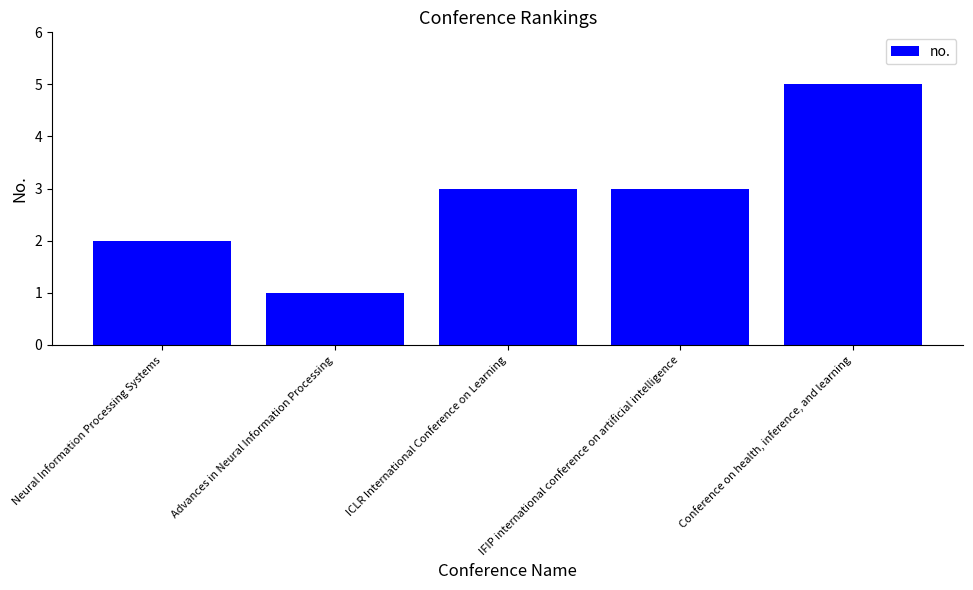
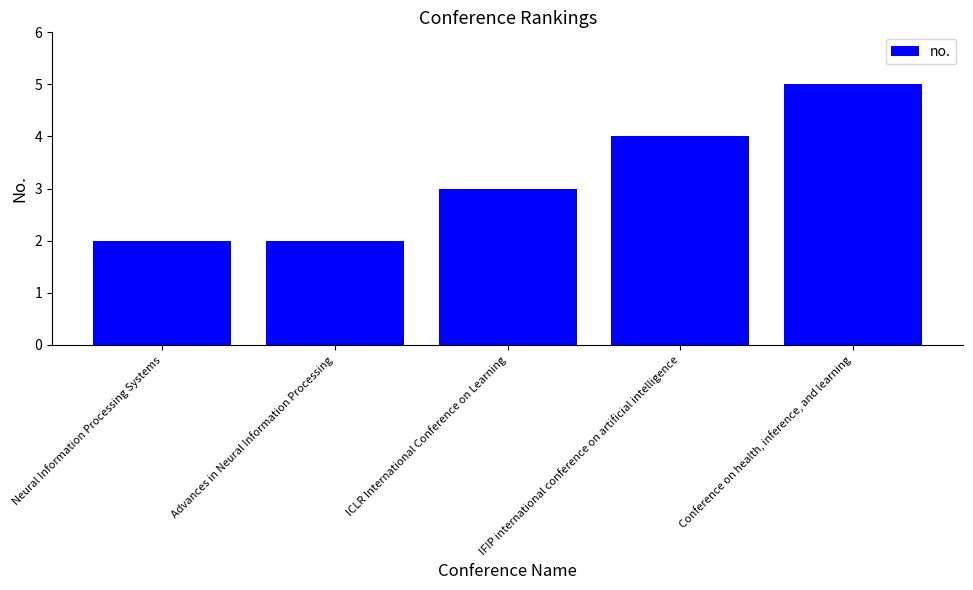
  {
    "Neural Information Processing Systems": 2,
-   "Advances in Neural Information Processing": 1,
+   "Advances in Neural Information Processing": 2,
    "ICLR International Conference on Learning": 3,
-   "IFIP international conference on artificial intelligence": 3,
+   "IFIP international conference on artificial intelligence": 4,
    "Conference on health, inference, and learning": 5
  }
